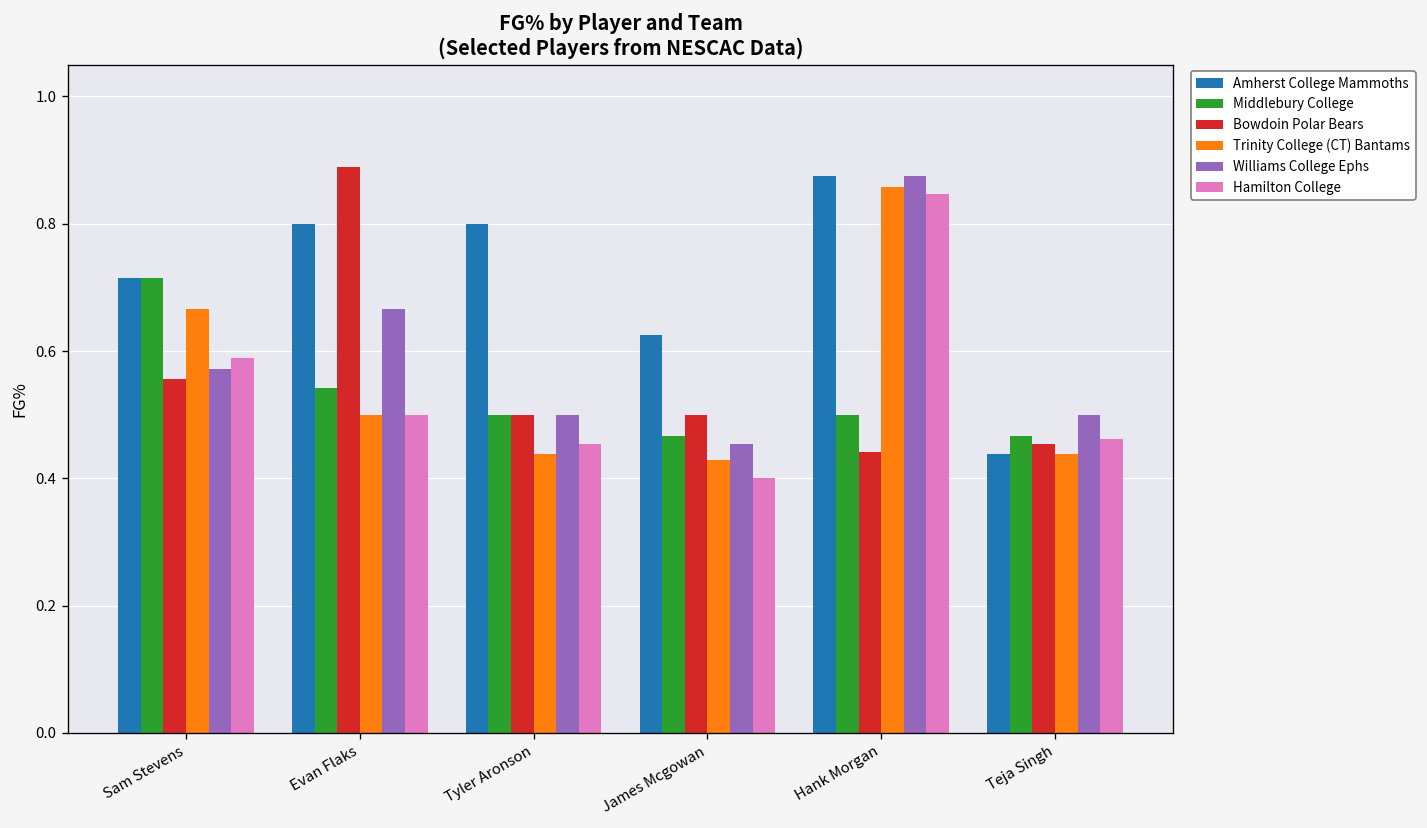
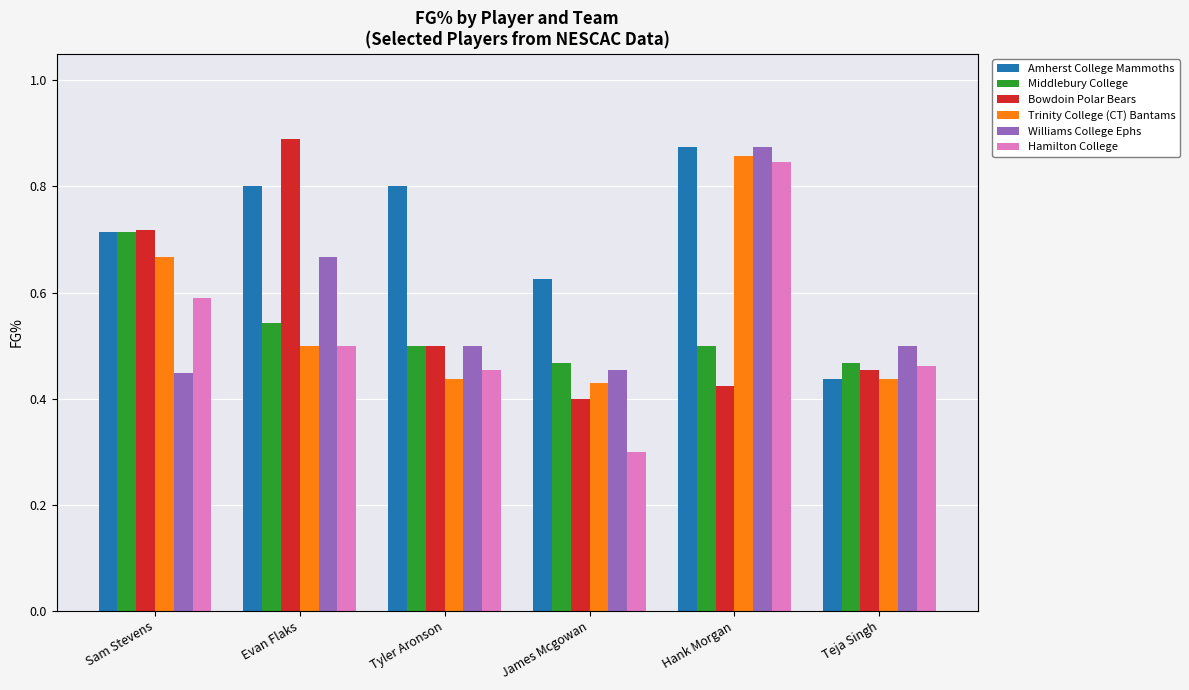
  {
    "Amherst College Mammoths": {
      "Sam Stevens": 0.71,
      "Evan Flaks": 0.80,
      "Tyler Aronson": 0.80,
      "James Mcgowan": 0.62,
      "Hank Morgan": 0.88,
      "Teja Singh": 0.44
    },
    "Middlebury College": {
      "Sam Stevens": 0.71,
      "Evan Flaks": 0.54,
      "Tyler Aronson": 0.50,
      "James Mcgowan": 0.47,
      "Hank Morgan": 0.50,
      "Teja Singh": 0.47
    },
    "Bowdoin Polar Bears": {
-     "Sam Stevens": 0.56,
+     "Sam Stevens": 0.72,
      "Evan Flaks": 0.89,
      "Tyler Aronson": 0.50,
-     "James Mcgowan": 0.5,
-     "Hank Morgan": 0.44,
+     "James Mcgowan": 0.4,
+     "Hank Morgan": 0.42,
      "Teja Singh": 0.45
    },
    "Trinity College (CT) Bantams": {
      "Sam Stevens": 0.67,
      "Evan Flaks": 0.50,
      "Tyler Aronson": 0.44,
      "James Mcgowan": 0.43,
      "Hank Morgan": 0.86,
      "Teja Singh": 0.44
    },
    "Williams College Ephs": {
-     "Sam Stevens": 0.57,
+     "Sam Stevens": 0.45,
      "Evan Flaks": 0.67,
      "Tyler Aronson": 0.50,
      "James Mcgowan": 0.45,
      "Hank Morgan": 0.88,
      "Teja Singh": 0.50
    },
    "Hamilton College": {
      "Sam Stevens": 0.59,
      "Evan Flaks": 0.5,
      "Tyler Aronson": 0.45,
-     "James Mcgowan": 0.4,
+     "James Mcgowan": 0.3,
      "Hank Morgan": 0.85,
      "Teja Singh": 0.46
    }
  }
